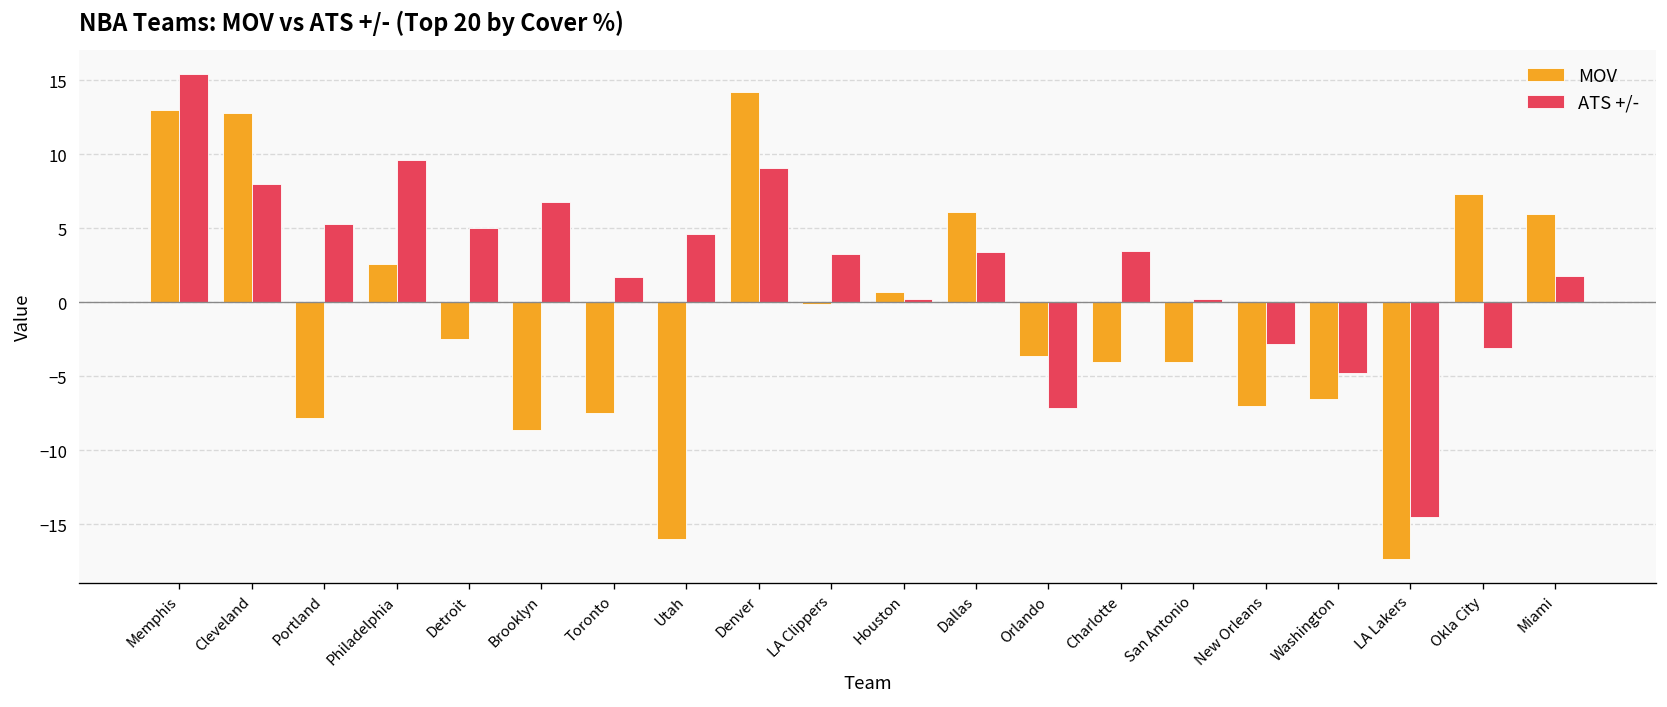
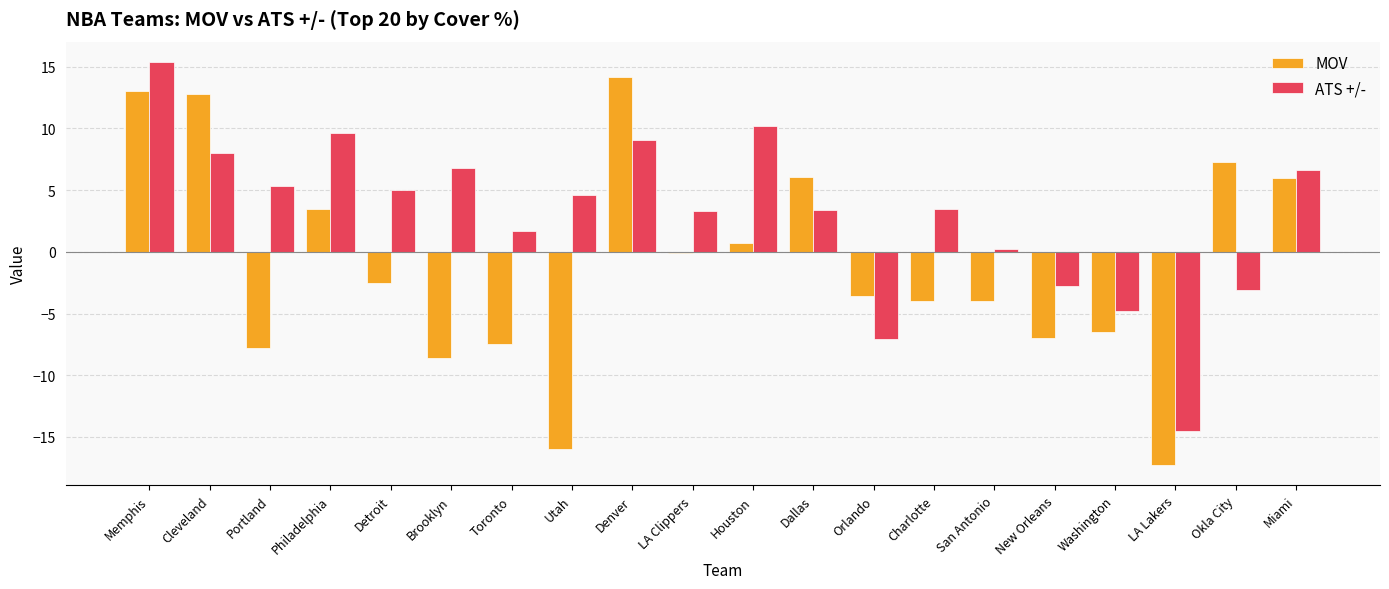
  {
    "MOV": {
      "Memphis": 13.0,
      "Cleveland": 12.8,
      "Portland": -7.8,
-     "Philadelphia": 2.6,
+     "Philadelphia": 3.5,
      "Detroit": -2.5,
      "Brooklyn": -8.6,
      "Toronto": -7.5,
      "Utah": -16.0,
      "Denver": 14.2,
      "Houston": 0.7,
      "Dallas": 6.1,
      "Orlando": -3.6,
      "Charlotte": -4.0,
      "San Antonio": -4.0,
      "New Orleans": -7.0,
      "Washington": -6.5,
      "LA Lakers": -17.3,
      "Okla City": 7.3,
      "Miami": 6.0
    },
    "ATS +/-": {
      "Memphis": 15.4,
      "Cleveland": 8.0,
      "Portland": 5.3,
      "Philadelphia": 9.6,
      "Detroit": 5.0,
      "Brooklyn": 6.8,
      "Toronto": 1.7,
      "Utah": 4.6,
      "Denver": 9.1,
      "LA Clippers": 3.3,
-     "Houston": 0.2,
+     "Houston": 10.2,
      "Dallas": 3.4,
      "Orlando": -7.1,
      "Charlotte": 3.5,
      "New Orleans": -2.8,
      "Washington": -4.8,
      "LA Lakers": -14.5,
      "Okla City": -3.1,
-     "Miami": 1.8
+     "Miami": 6.6
    }
  }
